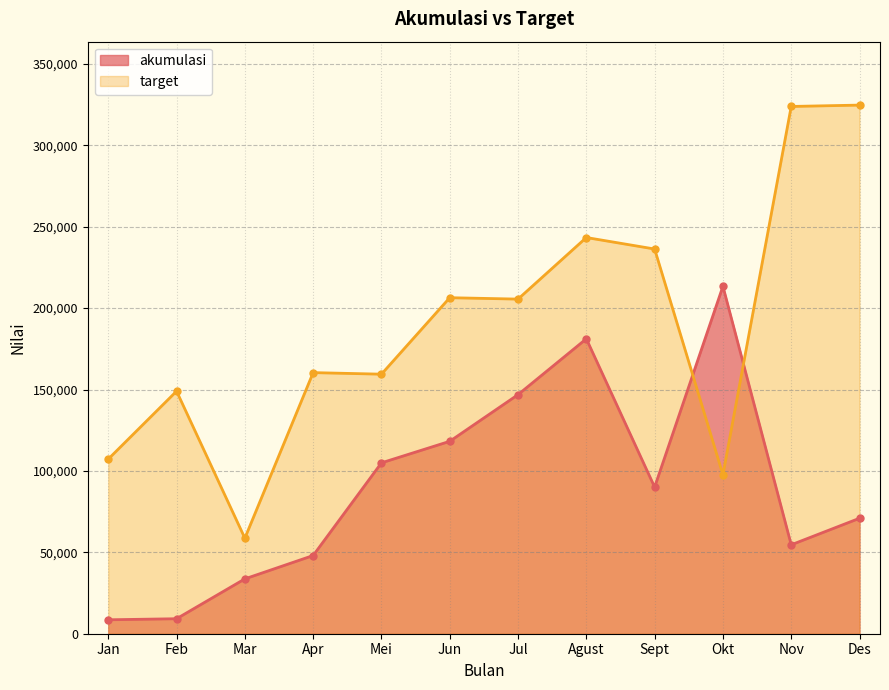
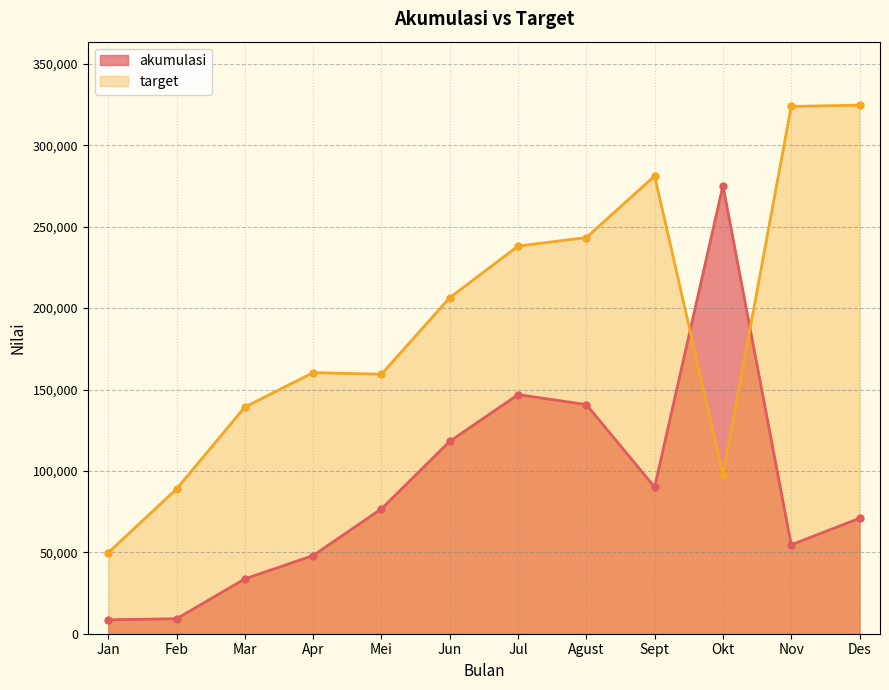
  {
    "akumulasi": {
      "Jan": "9,000",
      "Feb": "9,000",
      "Mar": "34,000",
      "Apr": "48,000",
-     "Mei": "105,000",
+     "Mei": "77,000",
      "Jun": "118,000",
      "Jul": "147,000",
-     "Agust": "181,000",
+     "Agust": "141,000",
      "Sept": "90,000",
-     "Okt": "213,000",
+     "Okt": "275,000",
      "Nov": "55,000",
      "Des": "71,000"
    },
    "target": {
-     "Jan": "107,000",
-     "Feb": "149,000",
-     "Mar": "59,000",
+     "Jan": "50,000",
+     "Feb": "89,000",
+     "Mar": "139,000",
      "Apr": "160,000",
      "Mei": "159,000",
      "Jun": "206,000",
-     "Jul": "206,000",
+     "Jul": "238,000",
      "Agust": "243,000",
-     "Sept": "236,000",
+     "Sept": "281,000",
      "Okt": "98,000",
      "Nov": "324,000",
      "Des": "325,000"
    }
  }
